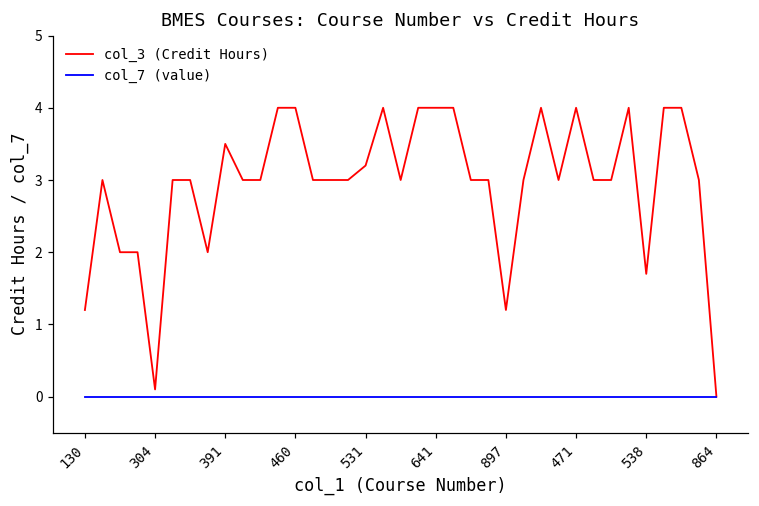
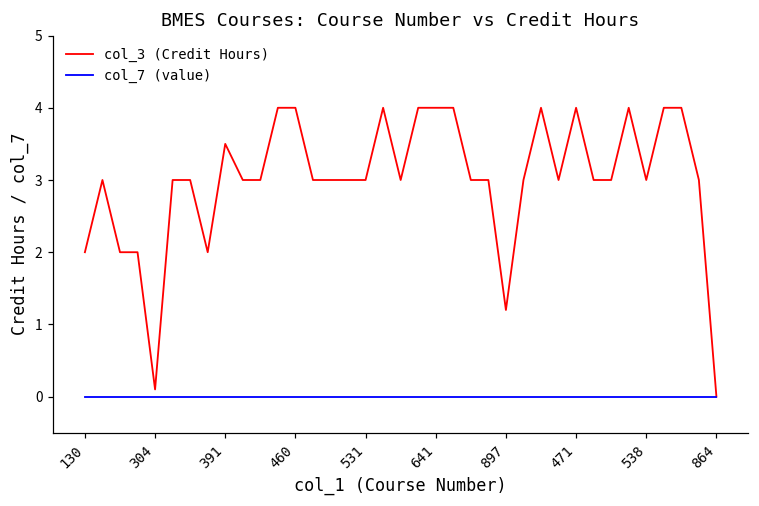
  {
    "col_3 (Credit Hours)": {
-     "130": 1.2,
+     "130": 2.0,
      "304": 0.1,
      "391": 3.5,
      "460": 4.0,
-     "531": 3.2,
+     "531": 3.0,
      "641": 4.0,
      "897": 1.2,
      "471": 4.0,
-     "538": 1.7
+     "538": 3.0
    },
    "col_7 (value)": {
      "130": 0.0,
      "304": 0.0,
      "391": 0.0,
      "460": 0.0,
      "531": 0.0,
      "641": 0.0,
      "897": 0.0,
      "471": 0.0,
      "538": 0.0
    }
  }
